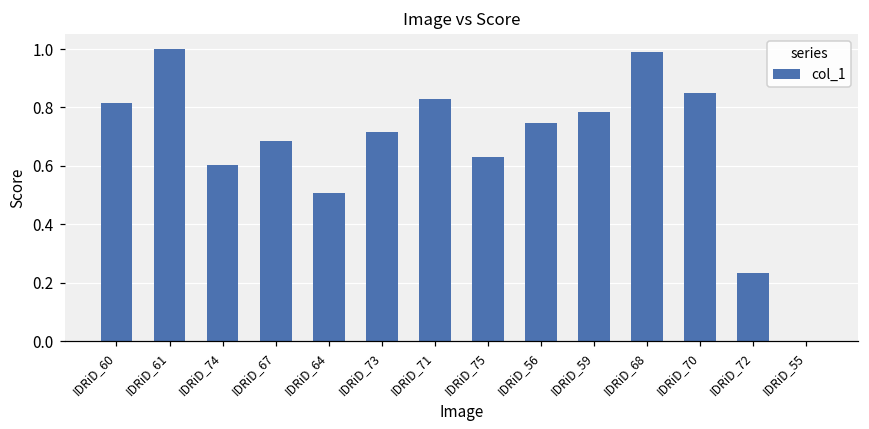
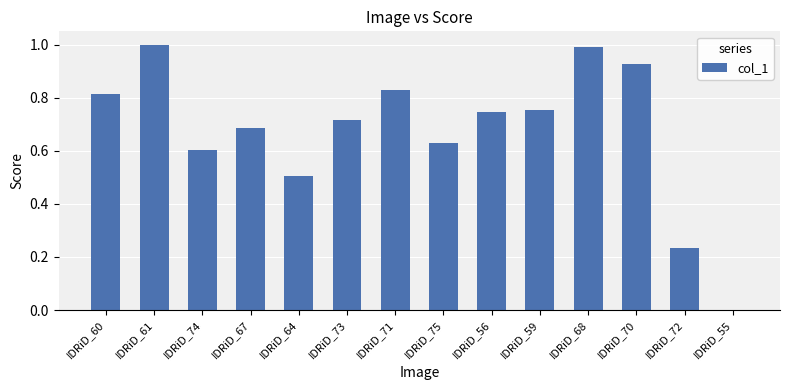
  {
    "IDRiD_60": 0.82,
    "IDRiD_61": 1.00,
    "IDRiD_74": 0.60,
    "IDRiD_67": 0.69,
    "IDRiD_64": 0.51,
    "IDRiD_73": 0.71,
    "IDRiD_71": 0.83,
    "IDRiD_75": 0.63,
    "IDRiD_56": 0.75,
-   "IDRiD_59": 0.79,
+   "IDRiD_59": 0.75,
    "IDRiD_68": 0.99,
-   "IDRiD_70": 0.85,
+   "IDRiD_70": 0.93,
    "IDRiD_72": 0.23,
    "IDRiD_55": 0.00
  }
